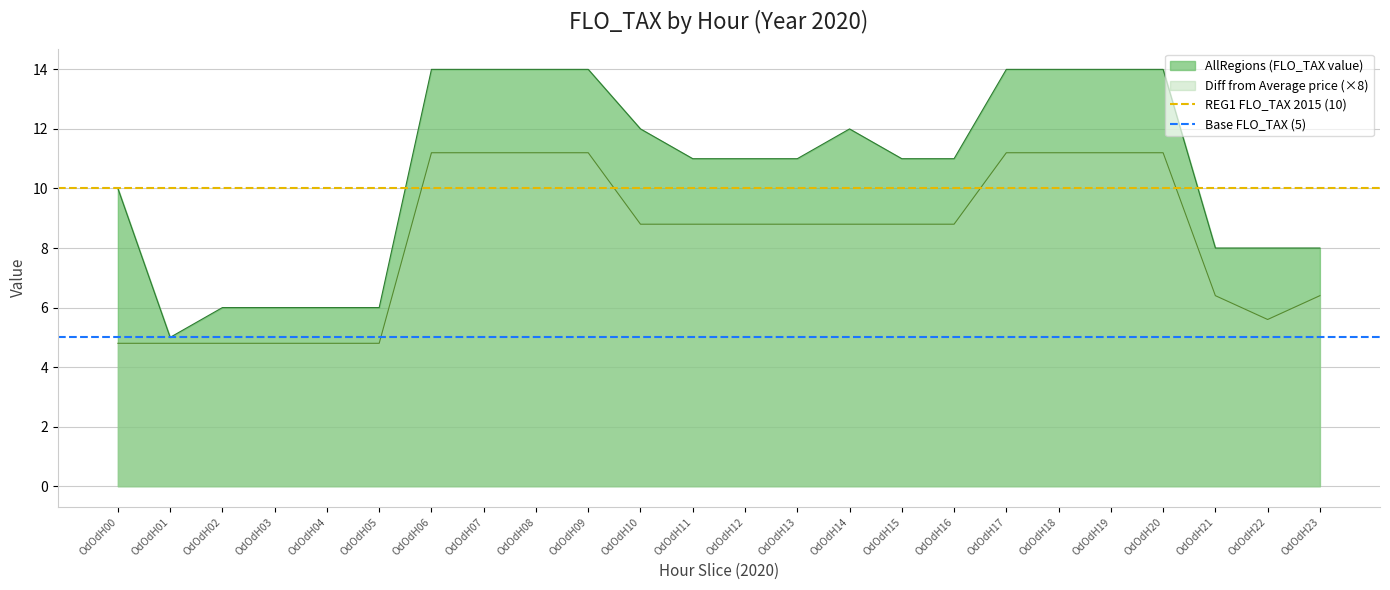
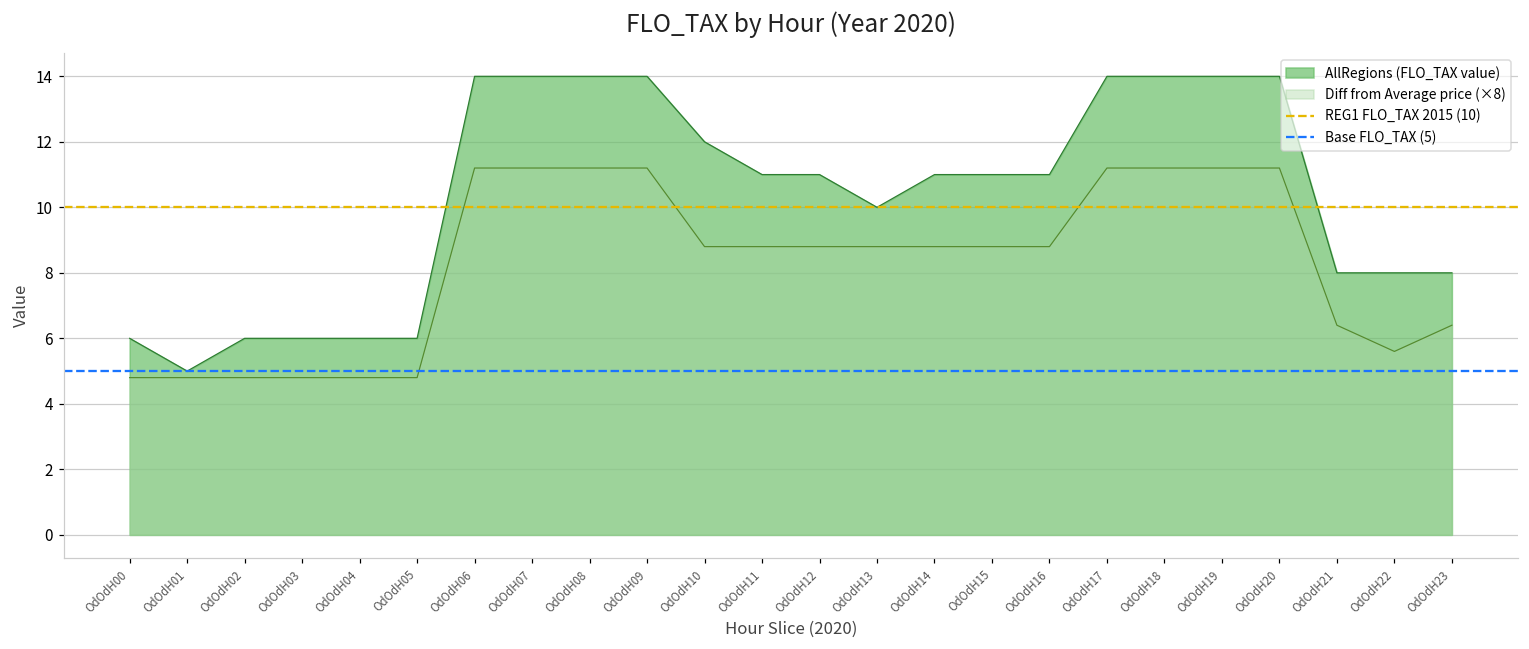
  {
    "AllRegions (FLO_TAX value)": {
-     "OdOdH00": 10,
+     "OdOdH00": 6,
      "OdOdH01": 5,
      "OdOdH02": 6,
      "OdOdH03": 6,
      "OdOdH04": 6,
      "OdOdH05": 6,
      "OdOdH06": 14,
      "OdOdH07": 14,
      "OdOdH08": 14,
      "OdOdH09": 14,
      "OdOdH10": 12,
      "OdOdH11": 11,
      "OdOdH12": 11,
-     "OdOdH13": 11,
-     "OdOdH14": 12,
+     "OdOdH13": 10,
+     "OdOdH14": 11,
      "OdOdH15": 11,
      "OdOdH16": 11,
      "OdOdH17": 14,
      "OdOdH18": 14,
      "OdOdH19": 14,
      "OdOdH20": 14,
      "OdOdH21": 8,
      "OdOdH22": 8,
      "OdOdH23": 8
    },
    "Diff from Average price (×8)": {
      "OdOdH00": 4.8,
      "OdOdH01": 4.8,
      "OdOdH02": 4.8,
      "OdOdH03": 4.8,
      "OdOdH04": 4.8,
      "OdOdH05": 4.8,
      "OdOdH06": 11.2,
      "OdOdH07": 11.2,
      "OdOdH08": 11.2,
      "OdOdH09": 11.2,
      "OdOdH10": 8.8,
      "OdOdH11": 8.8,
      "OdOdH12": 8.8,
      "OdOdH13": 8.8,
      "OdOdH14": 8.8,
      "OdOdH15": 8.8,
      "OdOdH16": 8.8,
      "OdOdH17": 11.2,
      "OdOdH18": 11.2,
      "OdOdH19": 11.2,
      "OdOdH20": 11.2,
      "OdOdH21": 6.4,
      "OdOdH22": 5.6,
      "OdOdH23": 6.4
    }
  }
